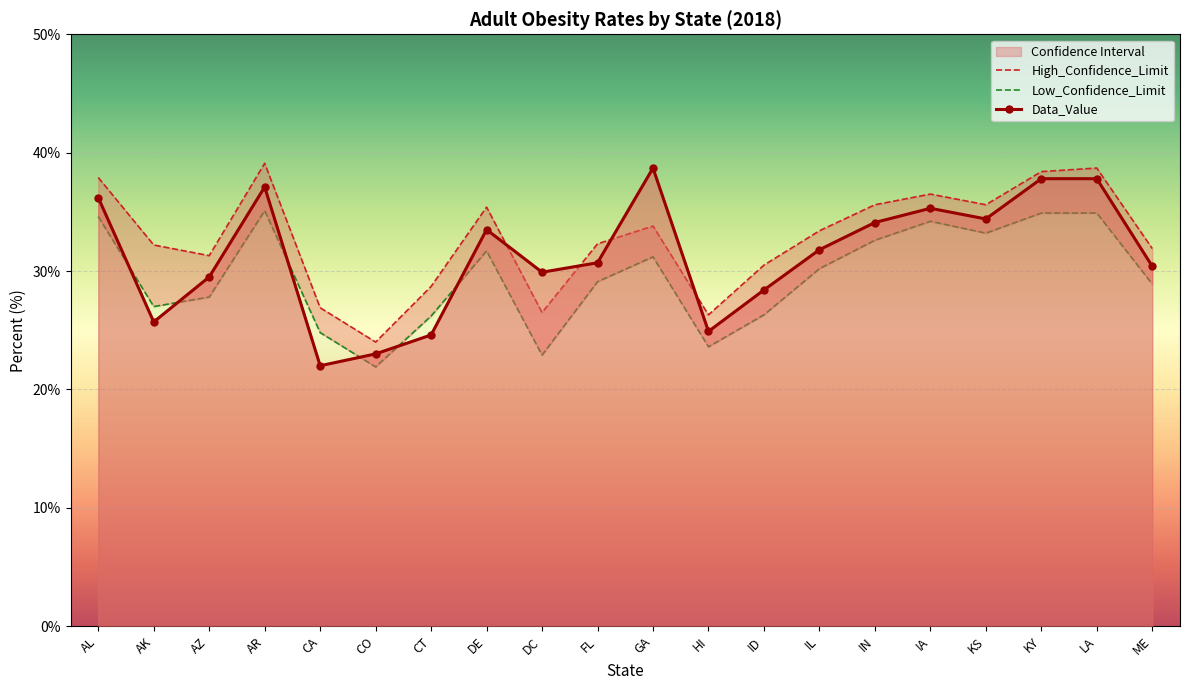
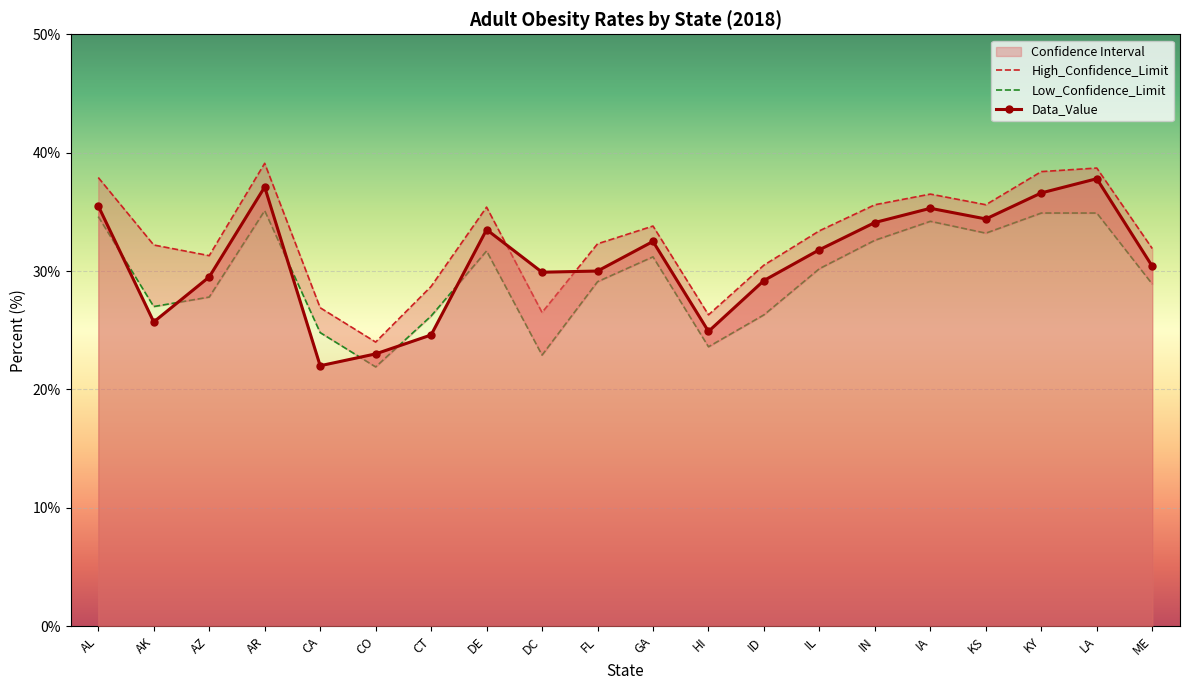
  {
    "Confidence Interval": {
      "AL": "37.9%",
      "AK": "32.2%",
      "AZ": "31.3%",
      "AR": "39.1%",
      "CA": "26.9%",
      "CO": "24.0%",
      "CT": "28.7%",
      "DE": "35.4%",
      "DC": "26.5%",
      "FL": "32.3%",
      "GA": "33.8%",
      "HI": "26.3%",
      "ID": "30.5%",
      "IL": "33.4%",
      "IN": "35.6%",
      "IA": "36.5%",
      "KS": "35.6%",
      "KY": "38.4%",
      "LA": "38.7%",
      "ME": "31.9%"
    },
    "Data_Value": {
-     "AL": "36.2%",
+     "AL": "35.5%",
      "AK": "25.7%",
      "AZ": "29.5%",
      "AR": "37.1%",
      "CA": "22.0%",
      "CO": "23.0%",
      "CT": "24.6%",
      "DE": "33.5%",
      "DC": "29.9%",
-     "FL": "30.7%",
-     "GA": "38.7%",
+     "FL": "30.0%",
+     "GA": "32.5%",
      "HI": "24.9%",
-     "ID": "28.4%",
+     "ID": "29.2%",
      "IL": "31.8%",
      "IN": "34.1%",
      "IA": "35.3%",
      "KS": "34.4%",
-     "KY": "37.8%",
+     "KY": "36.6%",
      "LA": "37.8%",
      "ME": "30.4%"
    }
  }
